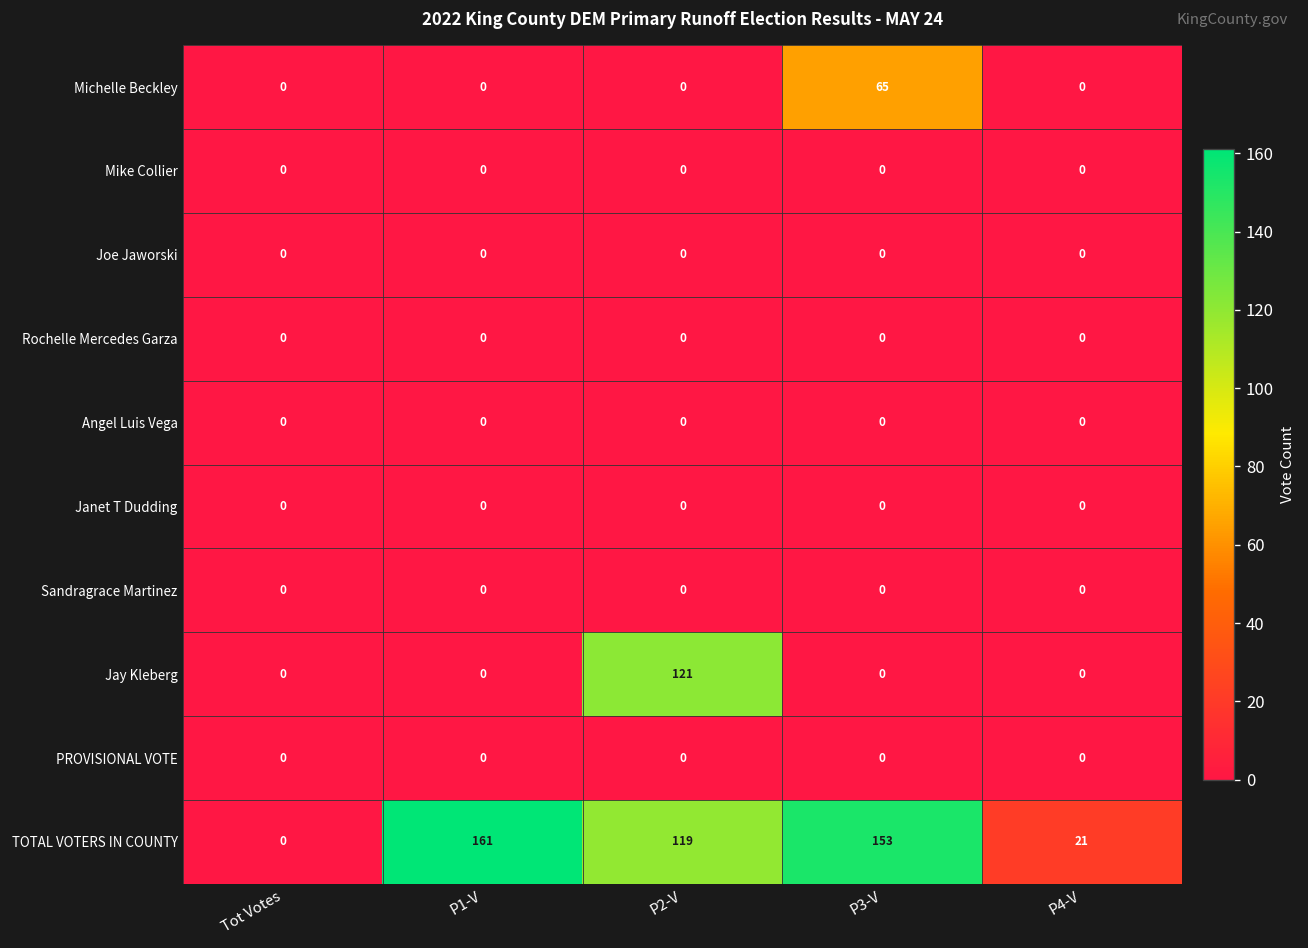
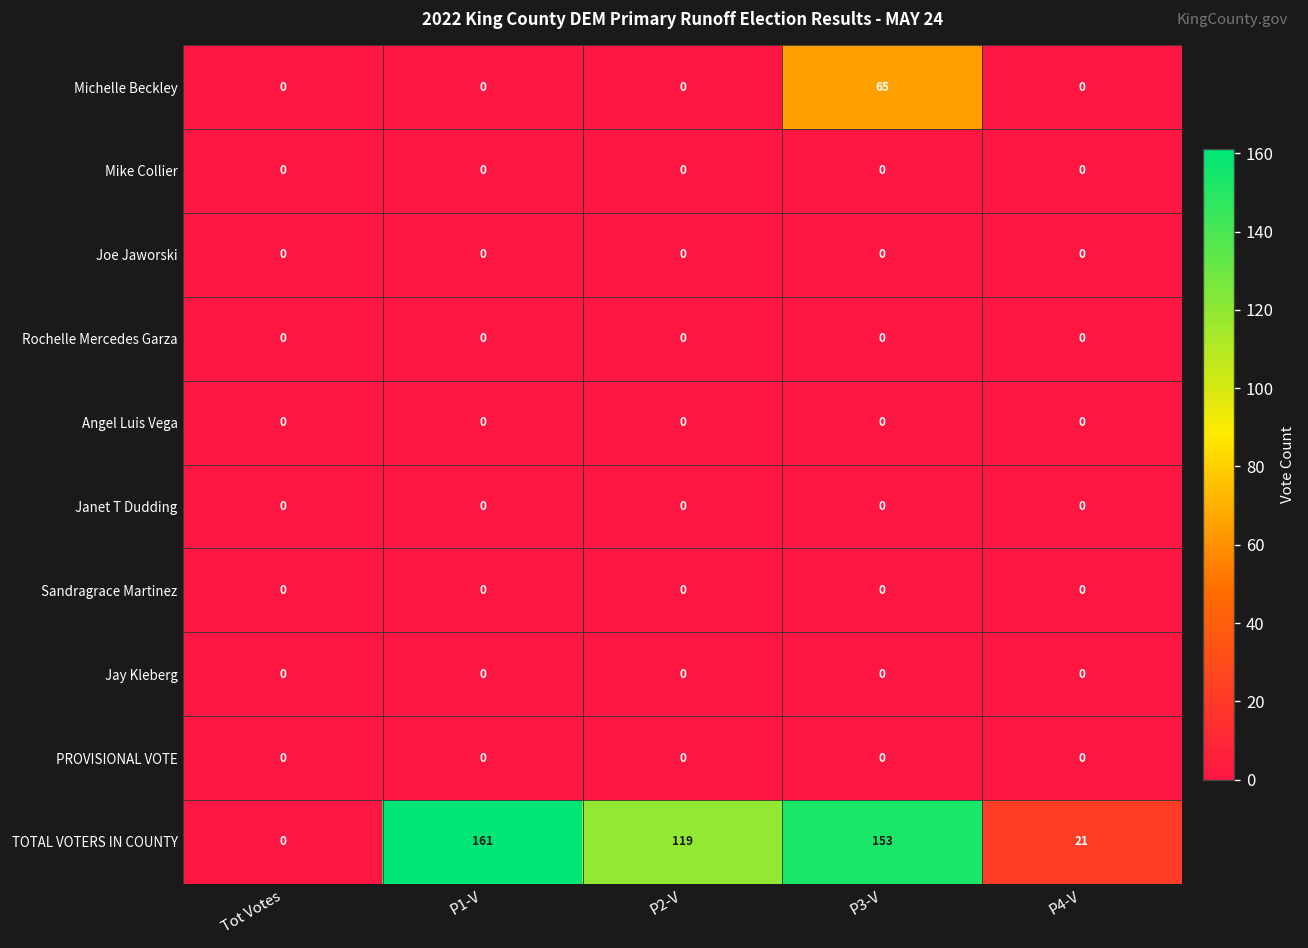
  {
    "Michelle Beckley": {
      "Tot Votes": 0,
      "P1-V": 0,
      "P2-V": 0,
      "P3-V": 65,
      "P4-V": 0
    },
    "Mike Collier": {
      "Tot Votes": 0,
      "P1-V": 0,
      "P2-V": 0,
      "P3-V": 0,
      "P4-V": 0
    },
    "Joe Jaworski": {
      "Tot Votes": 0,
      "P1-V": 0,
      "P2-V": 0,
      "P3-V": 0,
      "P4-V": 0
    },
    "Rochelle Mercedes Garza": {
      "Tot Votes": 0,
      "P1-V": 0,
      "P2-V": 0,
      "P3-V": 0,
      "P4-V": 0
    },
    "Angel Luis Vega": {
      "Tot Votes": 0,
      "P1-V": 0,
      "P2-V": 0,
      "P3-V": 0,
      "P4-V": 0
    },
    "Janet T Dudding": {
      "Tot Votes": 0,
      "P1-V": 0,
      "P2-V": 0,
      "P3-V": 0,
      "P4-V": 0
    },
    "Sandragrace Martinez": {
      "Tot Votes": 0,
      "P1-V": 0,
      "P2-V": 0,
      "P3-V": 0,
      "P4-V": 0
    },
    "Jay Kleberg": {
      "Tot Votes": 0,
      "P1-V": 0,
-     "P2-V": 121,
+     "P2-V": 0,
      "P3-V": 0,
      "P4-V": 0
    },
    "PROVISIONAL VOTE": {
      "Tot Votes": 0,
      "P1-V": 0,
      "P2-V": 0,
      "P3-V": 0,
      "P4-V": 0
    },
    "TOTAL VOTERS IN COUNTY": {
      "Tot Votes": 0,
      "P1-V": 161,
      "P2-V": 119,
      "P3-V": 153,
      "P4-V": 21
    }
  }
